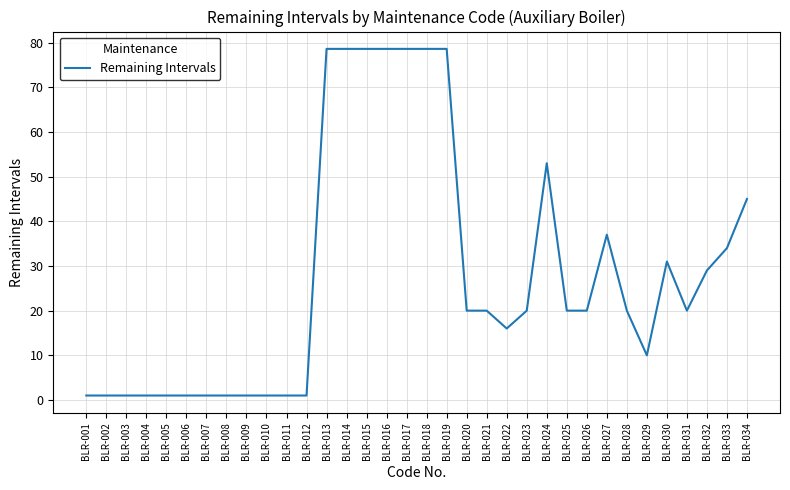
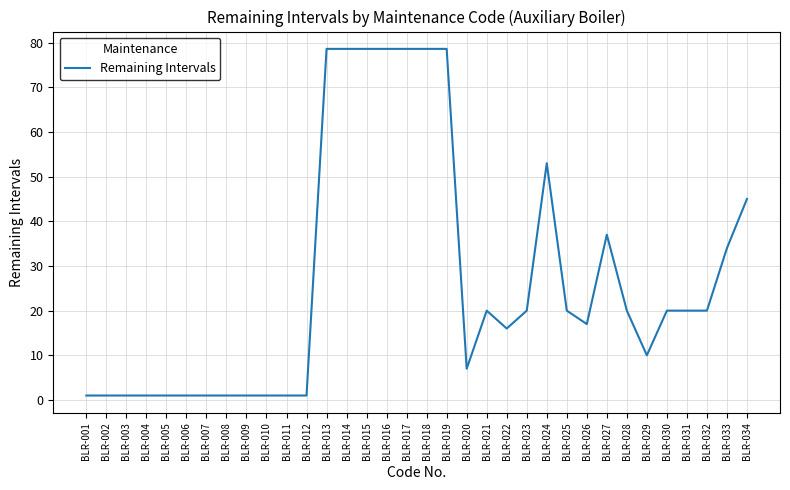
  {
    "BLR-001": 1,
    "BLR-002": 1,
    "BLR-003": 1,
    "BLR-004": 1,
    "BLR-005": 1,
    "BLR-006": 1,
    "BLR-007": 1,
    "BLR-008": 1,
    "BLR-009": 1,
    "BLR-010": 1,
    "BLR-011": 1,
    "BLR-012": 1,
    "BLR-013": 79,
    "BLR-014": 79,
    "BLR-015": 79,
    "BLR-016": 79,
    "BLR-017": 79,
    "BLR-018": 79,
    "BLR-019": 79,
-   "BLR-020": 20,
+   "BLR-020": 7,
    "BLR-021": 20,
    "BLR-022": 16,
    "BLR-023": 20,
    "BLR-024": 53,
    "BLR-025": 20,
-   "BLR-026": 20,
+   "BLR-026": 17,
    "BLR-027": 37,
    "BLR-028": 20,
    "BLR-029": 10,
-   "BLR-030": 31,
+   "BLR-030": 20,
    "BLR-031": 20,
-   "BLR-032": 29,
+   "BLR-032": 20,
    "BLR-033": 34,
    "BLR-034": 45
  }
